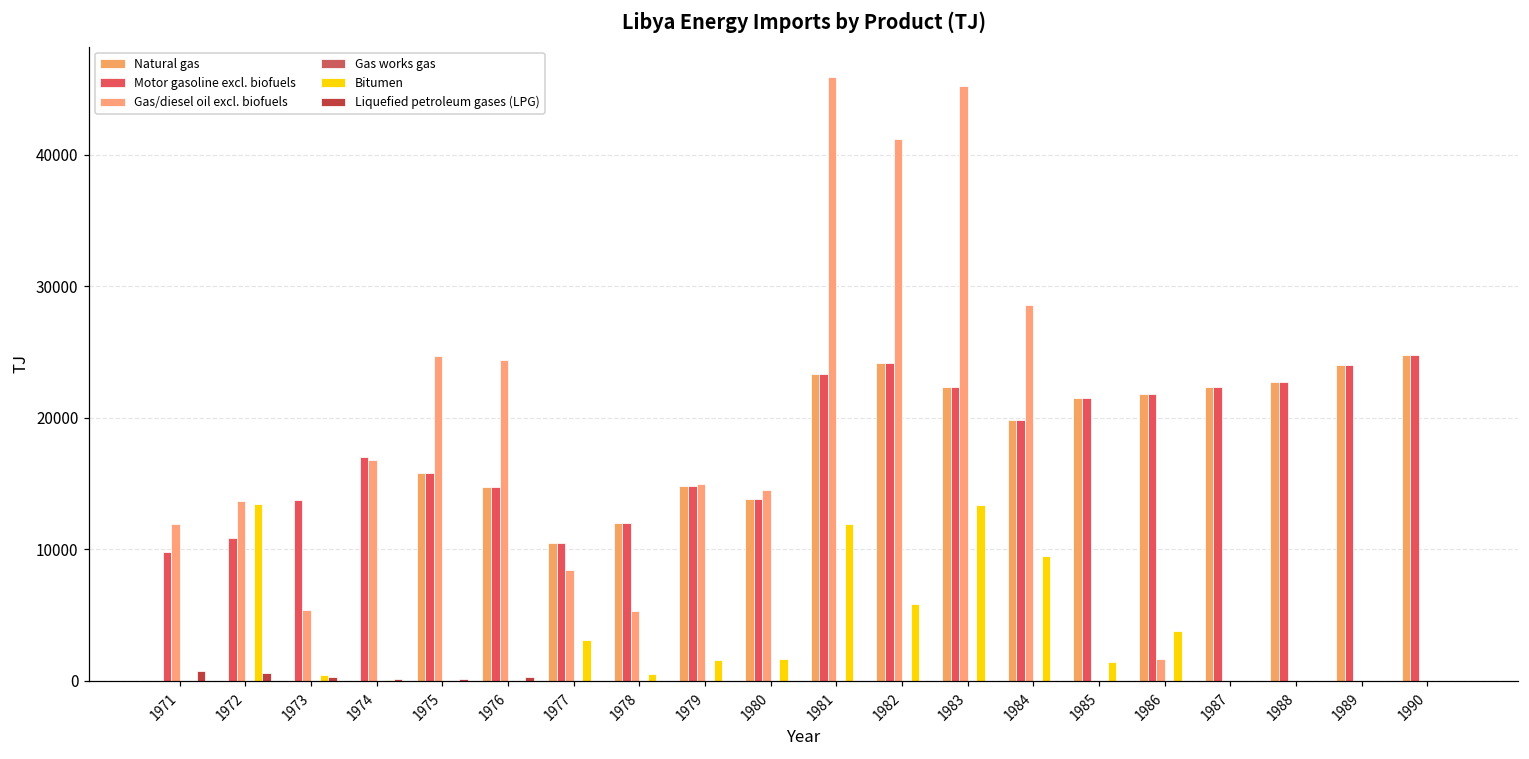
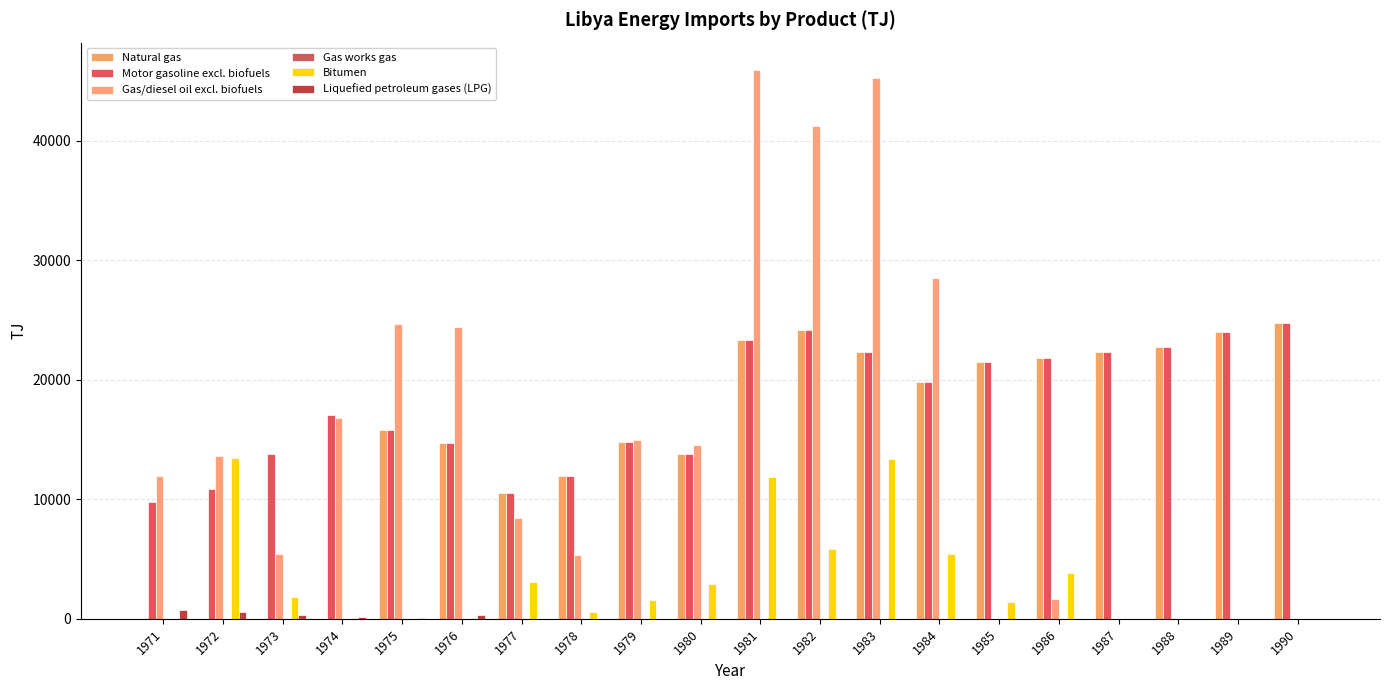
  {
    "Bitumen": {
      "1971": 0,
      "1972": 13500,
-     "1973": 400,
+     "1973": 1800,
      "1975": 0,
      "1976": 0,
      "1977": 3100,
      "1978": 500,
      "1979": 1600,
-     "1980": 1700,
+     "1980": 2900,
      "1981": 11900,
      "1982": 5900,
      "1983": 13400,
-     "1984": 9500,
+     "1984": 5400,
      "1985": 1400,
      "1986": 3800,
      "1987": 0,
      "1988": 0,
      "1989": 0,
      "1990": 0
    }
  }
